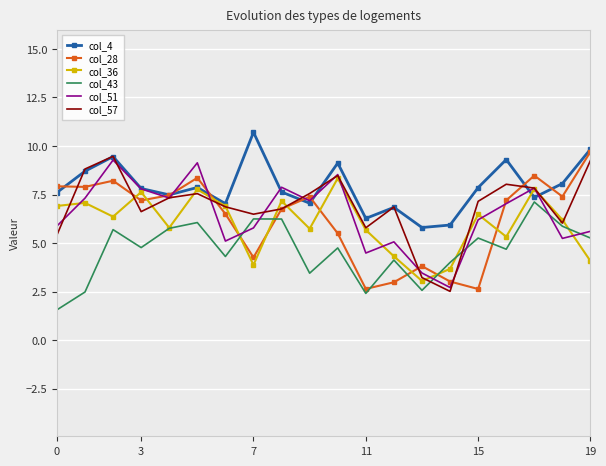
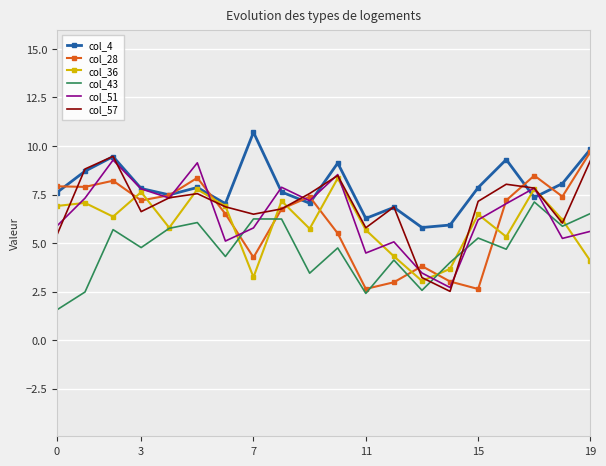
  {
    "col_4": {
      "0": 7.6,
      "7": 10.7,
      "11": 6.3,
      "15": 7.9,
      "19": 9.8
    },
    "col_28": {
      "0": 7.9,
      "3": 7.2,
      "7": 4.3,
      "11": 2.6,
      "15": 2.6,
      "19": 9.7
    },
    "col_36": {
      "0": 6.9,
      "3": 7.6,
-     "7": 3.9,
+     "7": 3.2,
      "15": 6.5,
      "19": 4.1
    },
    "col_43": {
      "0": 1.6,
      "3": 4.8,
      "7": 6.2,
      "11": 2.4,
      "15": 5.3,
-     "19": 5.3
+     "19": 6.5
    },
    "col_51": {
      "0": 5.9,
      "7": 5.8,
      "11": 4.5,
      "15": 6.2,
      "19": 5.6
    },
    "col_57": {
      "0": 5.4,
      "3": 6.6,
      "7": 6.5,
      "15": 7.2,
      "19": 9.3
    }
  }
